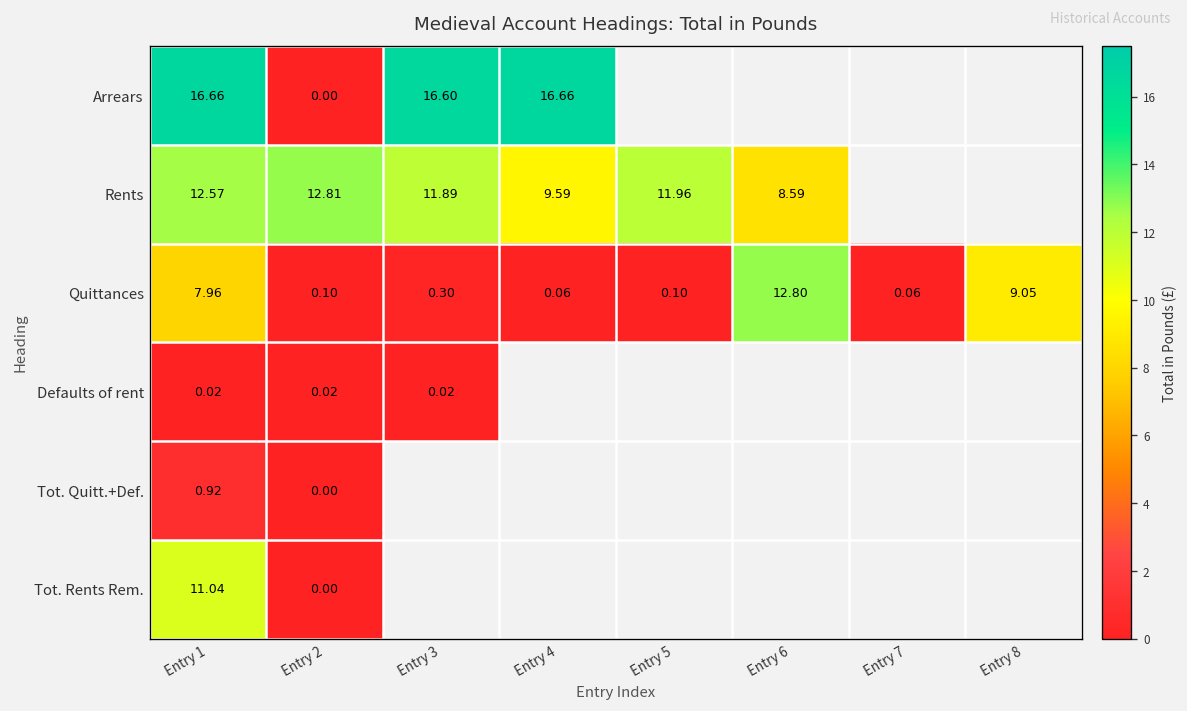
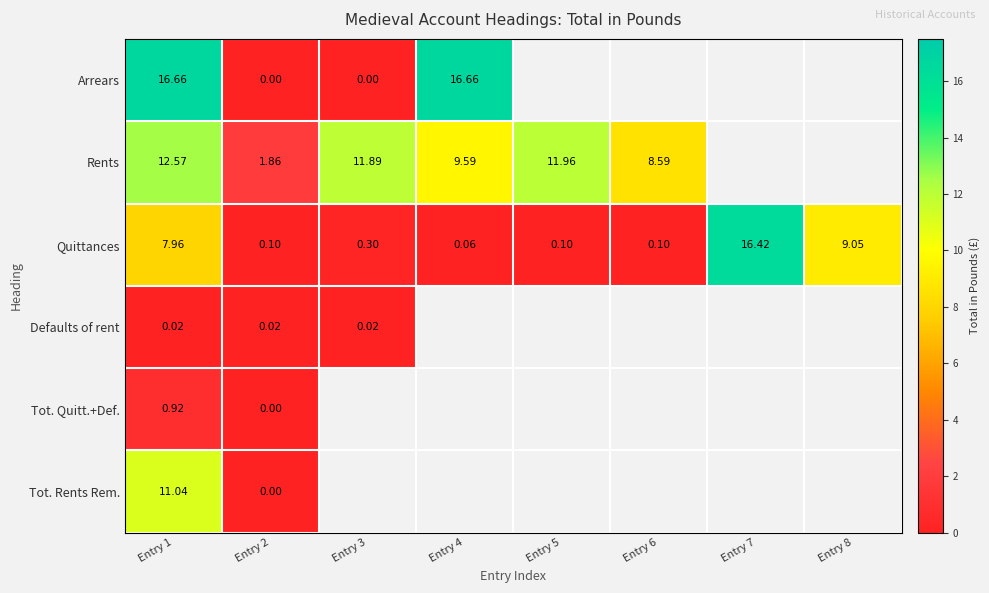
  {
    "Arrears": {
      "Entry 1": 16.66,
      "Entry 2": 0.00,
-     "Entry 3": 16.60,
+     "Entry 3": 0.00,
      "Entry 4": 16.66
    },
    "Rents": {
      "Entry 1": 12.57,
-     "Entry 2": 12.81,
+     "Entry 2": 1.86,
      "Entry 3": 11.89,
      "Entry 4": 9.59,
      "Entry 5": 11.96,
      "Entry 6": 8.59
    },
    "Quittances": {
      "Entry 1": 7.96,
      "Entry 2": 0.10,
      "Entry 3": 0.30,
      "Entry 4": 0.06,
      "Entry 5": 0.10,
-     "Entry 6": 12.80,
-     "Entry 7": 0.06,
+     "Entry 6": 0.10,
+     "Entry 7": 16.42,
      "Entry 8": 9.05
    },
    "Defaults of rent": {
      "Entry 1": 0.02,
      "Entry 2": 0.02,
      "Entry 3": 0.02
    },
    "Tot. Quitt.+Def.": {
      "Entry 1": 0.92,
      "Entry 2": 0.00
    },
    "Tot. Rents Rem.": {
      "Entry 1": 11.04,
      "Entry 2": 0.00
    }
  }
